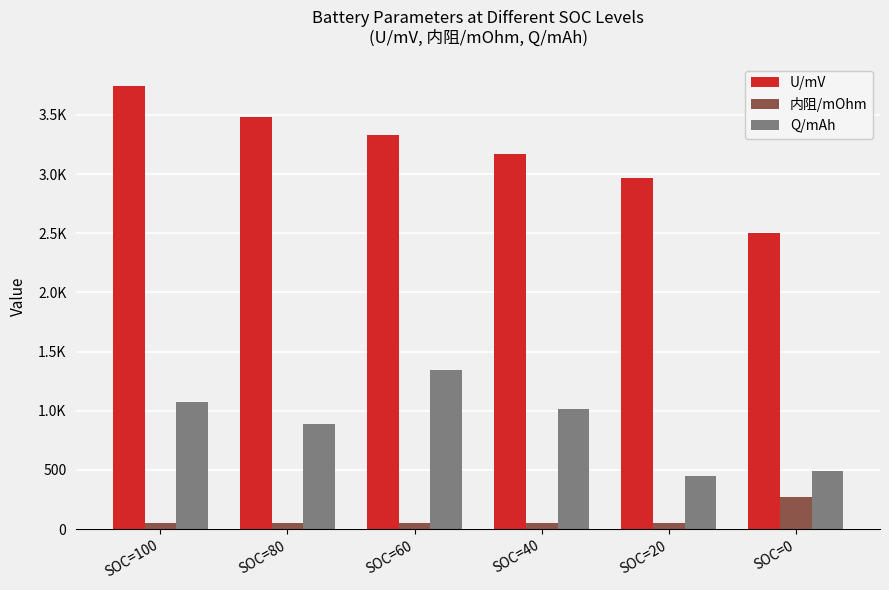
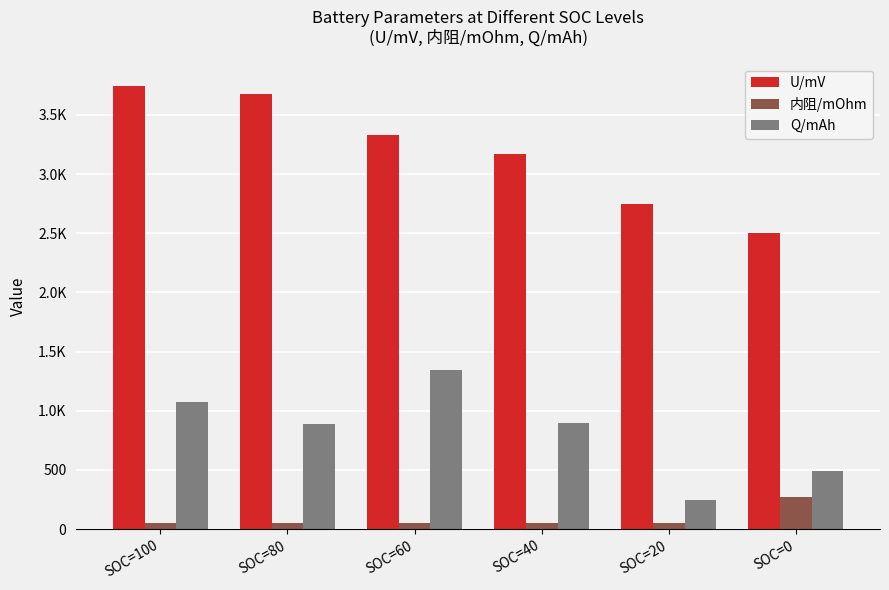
  {
    "U/mV": {
      "SOC=100": 3750,
-     "SOC=80": 3480,
+     "SOC=80": 3680,
      "SOC=60": 3330,
      "SOC=40": 3170,
-     "SOC=20": 2970,
+     "SOC=20": 2750,
      "SOC=0": 2500
    },
    "内阻/mOhm": {
      "SOC=100": 50,
      "SOC=80": 50,
      "SOC=60": 50,
      "SOC=40": 50,
      "SOC=20": 50,
      "SOC=0": 270
    },
    "Q/mAh": {
      "SOC=100": 1080,
      "SOC=80": 890,
      "SOC=60": 1340,
-     "SOC=40": 1010,
-     "SOC=20": 450,
+     "SOC=40": 900,
+     "SOC=20": 240,
      "SOC=0": 490
    }
  }
